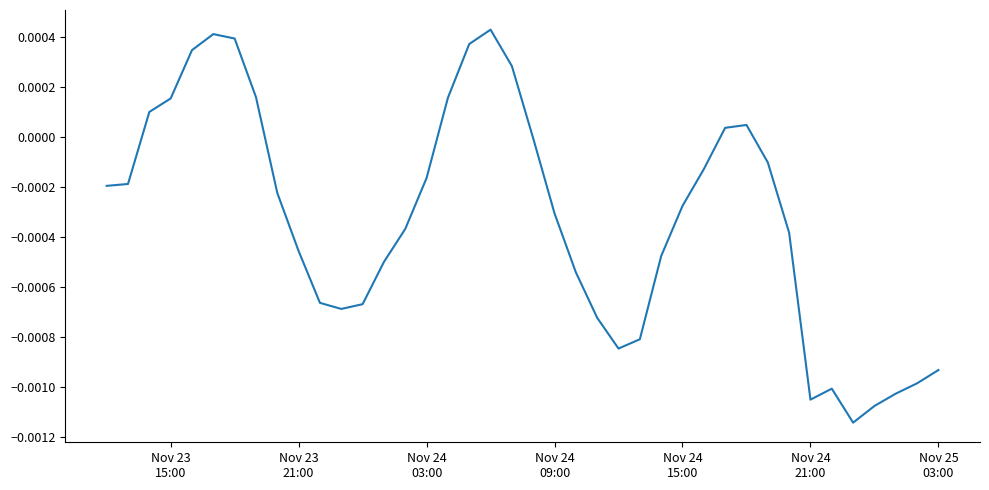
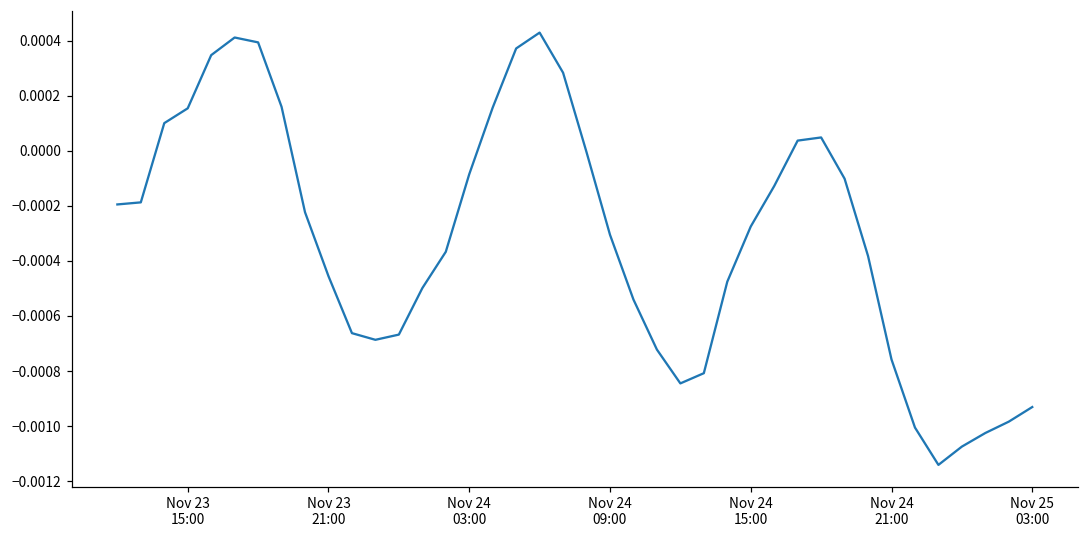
  {
    "Nov 23 15:00": 0.00015,
    "Nov 23 21:00": -0.00046,
-   "Nov 24 03:00": -0.00016,
+   "Nov 24 03:00": -0.00008,
    "Nov 24 09:00": -0.00030,
    "Nov 24 15:00": -0.00027,
-   "Nov 24 21:00": -0.00105,
+   "Nov 24 21:00": -0.00076,
    "Nov 25 03:00": -0.00093
  }
